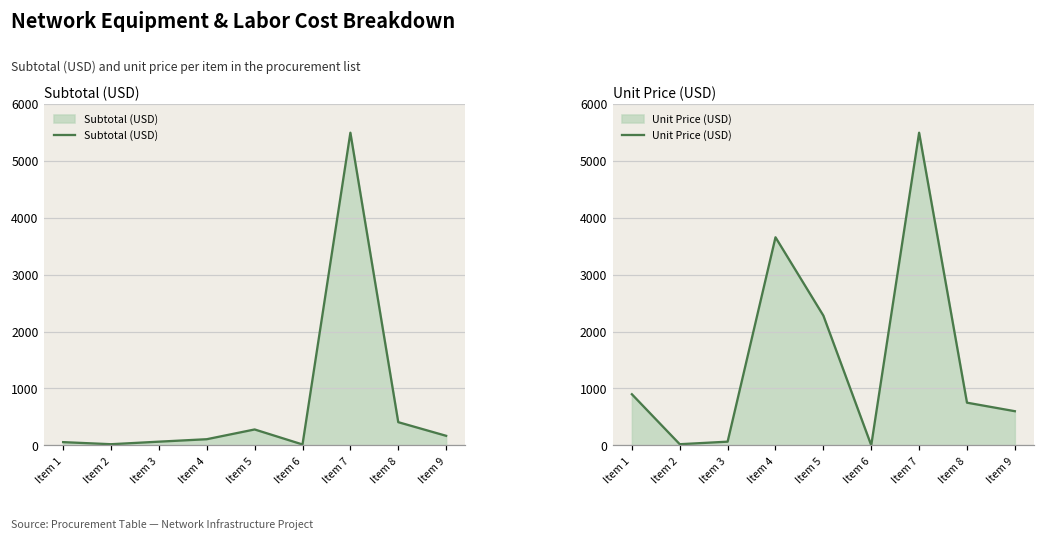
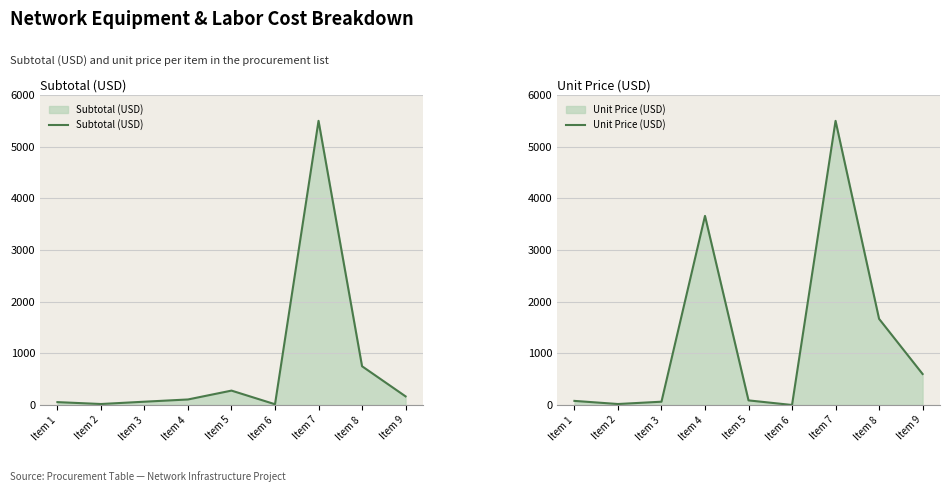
  {
    "Subtotal (USD)": {
      "Item 1": 100,
      "Item 2": 0,
      "Item 3": 100,
      "Item 4": 100,
      "Item 5": 300,
      "Item 6": 0,
      "Item 7": 5500,
-     "Item 8": 400,
+     "Item 8": 800,
      "Item 9": 200
    },
    "Unit Price (USD)": {
-     "Item 1": 900,
+     "Item 1": 100,
      "Item 2": 0,
      "Item 3": 100,
      "Item 4": 3700,
-     "Item 5": 2300,
+     "Item 5": 100,
      "Item 6": 0,
      "Item 7": 5500,
-     "Item 8": 800,
+     "Item 8": 1700,
      "Item 9": 600
    }
  }
